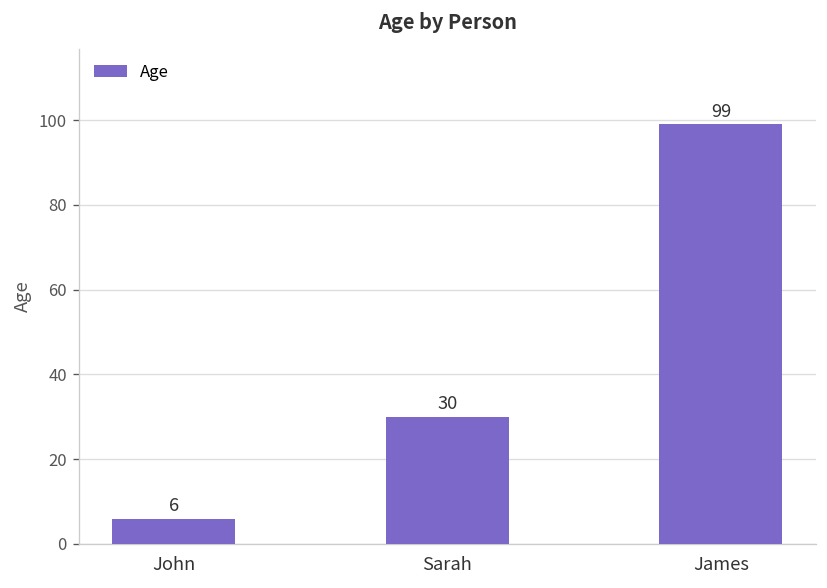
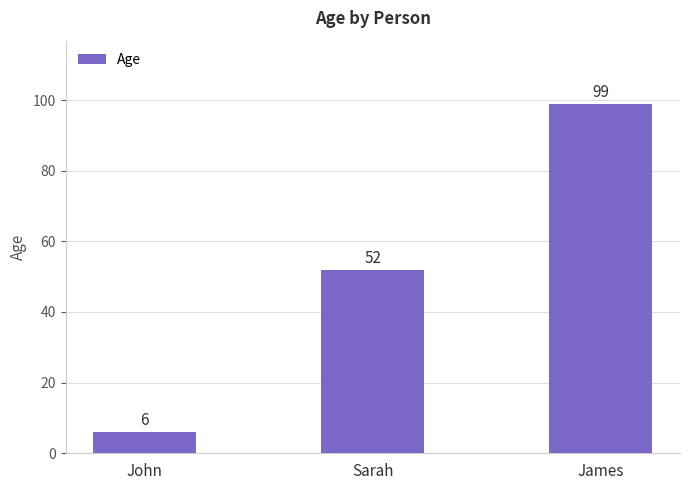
  {
    "John": 6,
-   "Sarah": 30,
+   "Sarah": 52,
    "James": 99
  }
